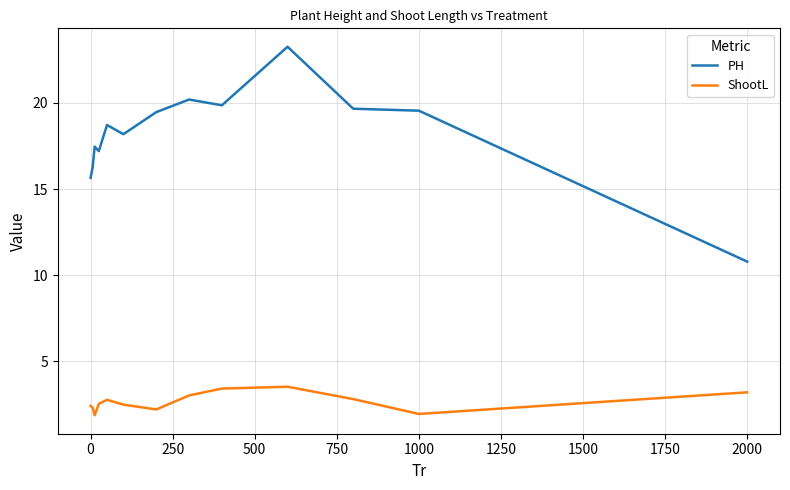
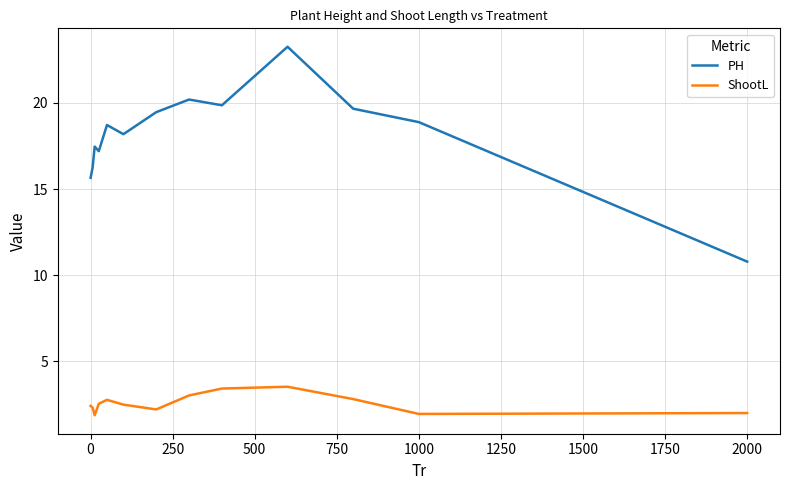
  {
    "PH": {
      "0": 15.7,
-     "1000": 19.6,
+     "1000": 18.9,
      "2000": 10.8
    },
    "ShootL": {
      "0": 2.4,
      "1000": 1.9,
-     "2000": 3.2
+     "2000": 2.0
    }
  }
